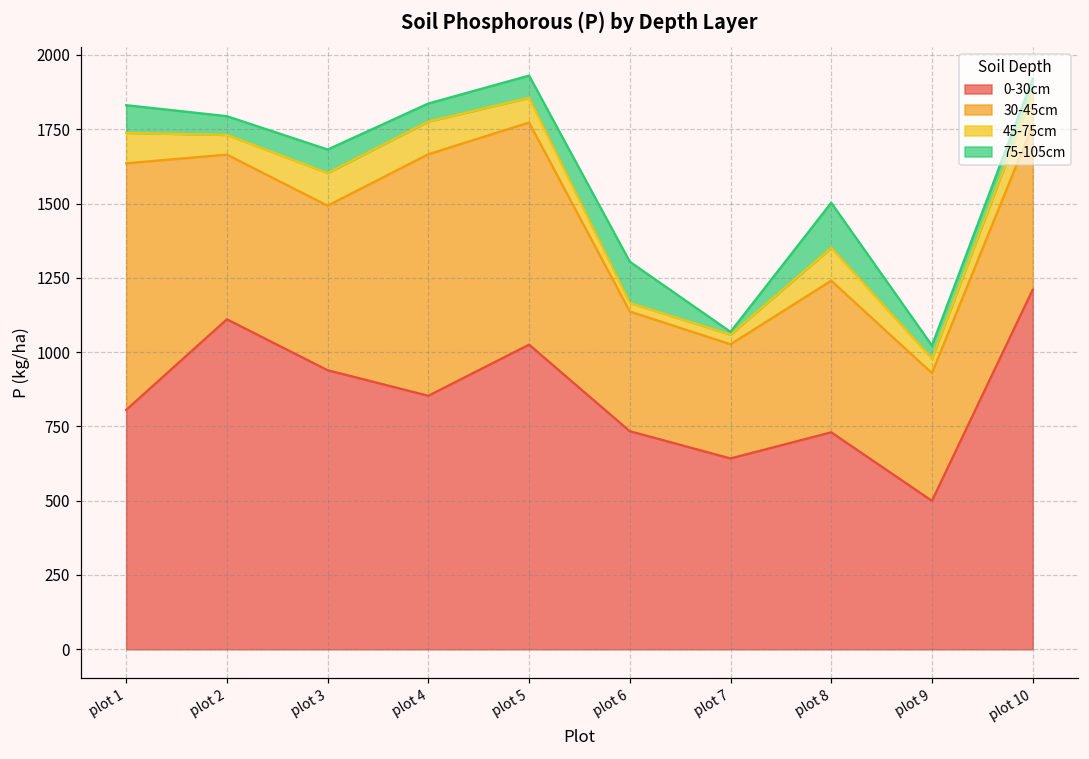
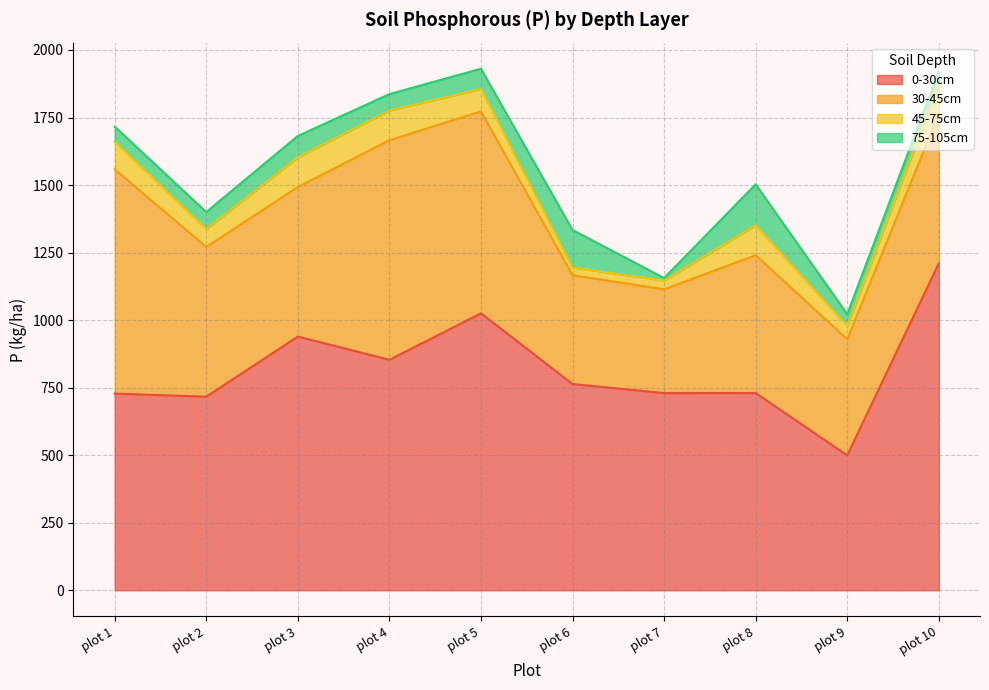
  {
    "0-30cm": {
-     "plot 1": 810,
-     "plot 2": 1110,
+     "plot 1": 730,
+     "plot 2": 720,
      "plot 3": 940,
      "plot 4": 850,
      "plot 5": 1030,
-     "plot 6": 730,
-     "plot 7": 640,
+     "plot 6": 760,
+     "plot 7": 730,
      "plot 8": 730,
      "plot 9": 500,
      "plot 10": 1210
    },
    "75-105cm": {
-     "plot 1": 90,
+     "plot 1": 60,
      "plot 2": 60,
      "plot 3": 80,
      "plot 4": 60,
      "plot 5": 70,
      "plot 6": 140,
      "plot 7": 10,
      "plot 8": 150,
      "plot 9": 40
    }
  }
